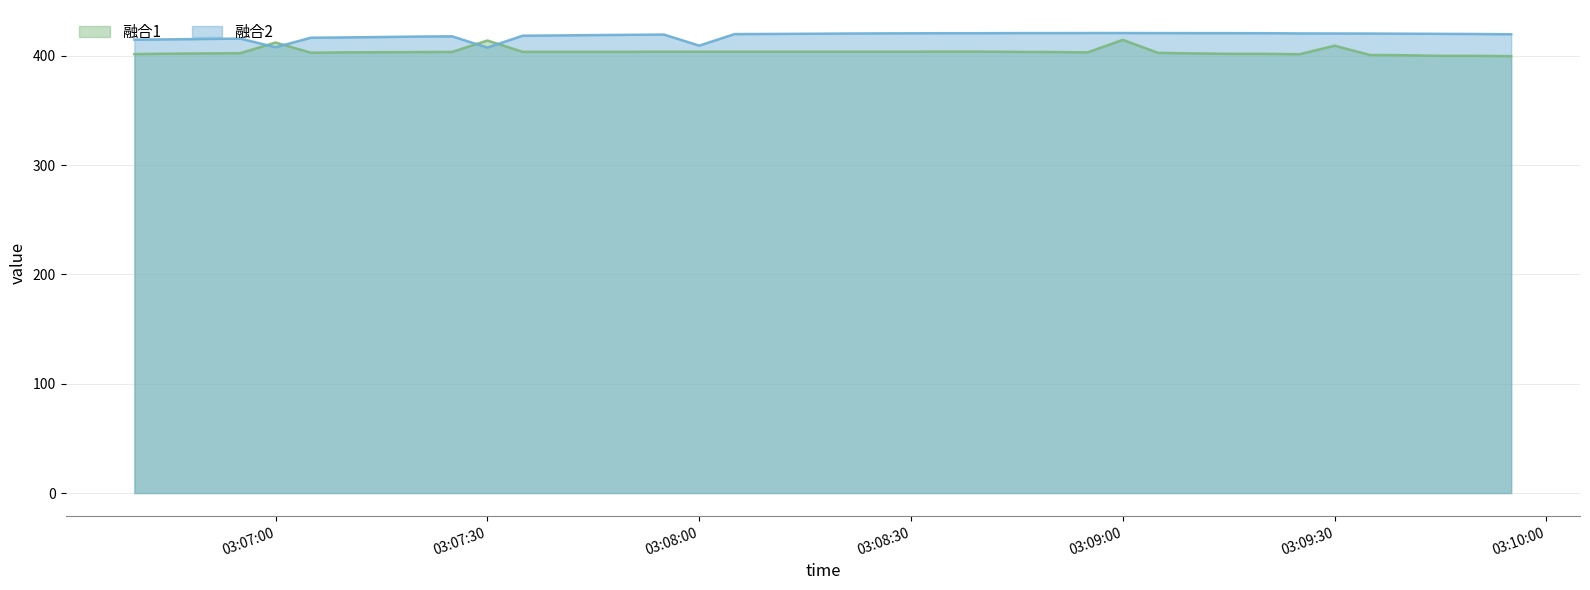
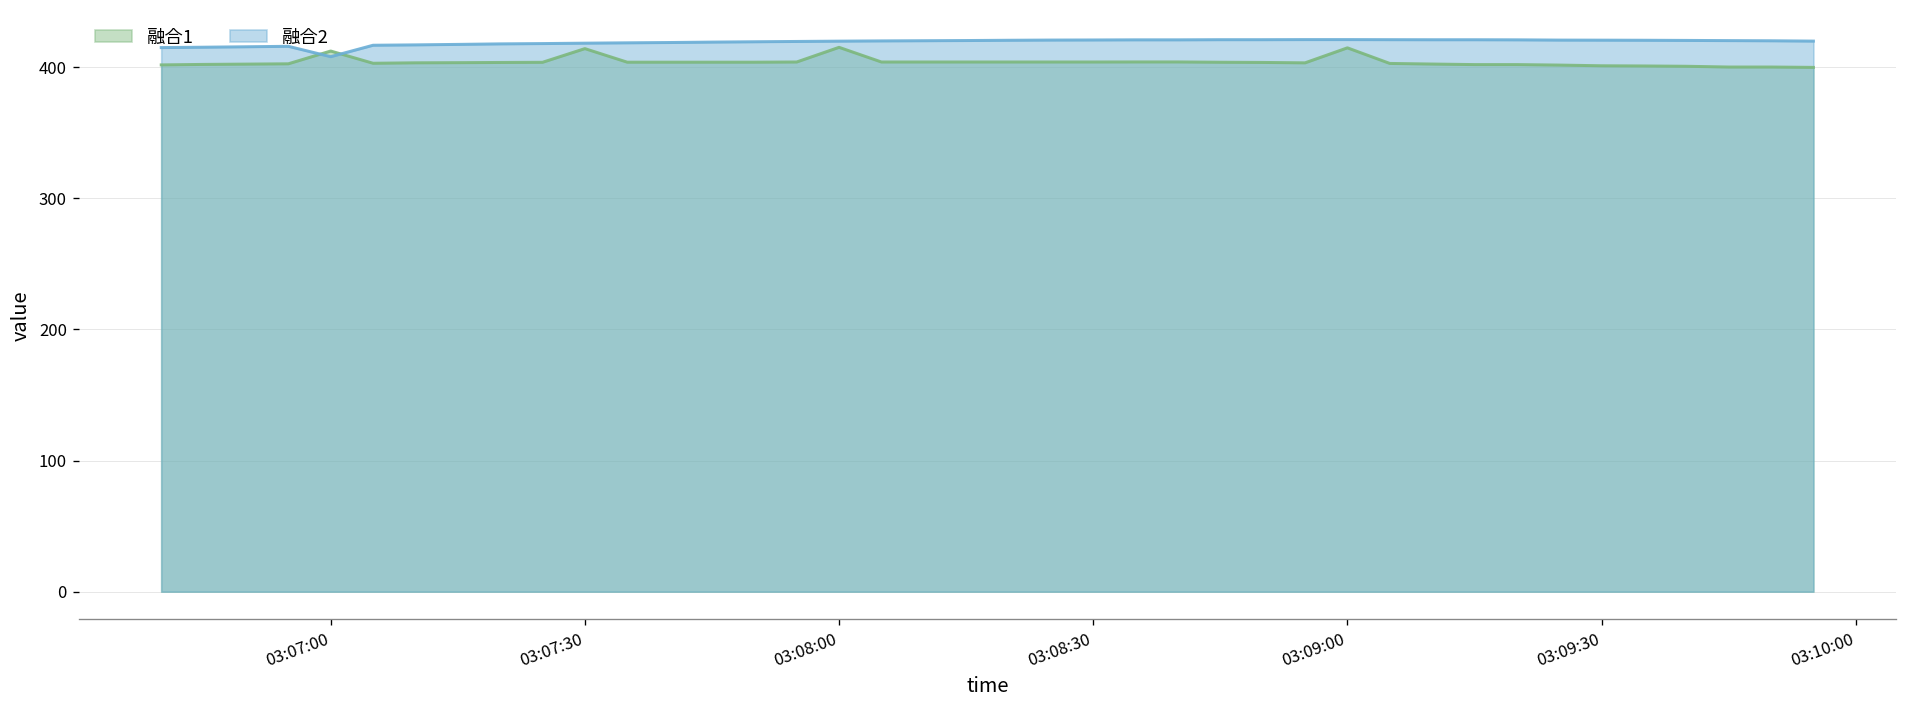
  {
    "融合1": {
      "03:07:00": 412,
      "03:07:30": 414,
-     "03:08:00": 404,
+     "03:08:00": 415,
      "03:08:30": 404,
      "03:09:00": 415,
-     "03:09:30": 409
+     "03:09:30": 401
    },
    "融合2": {
      "03:07:00": 408,
-     "03:07:30": 408,
-     "03:08:00": 409,
+     "03:07:30": 418,
+     "03:08:00": 420,
      "03:08:30": 421,
      "03:09:00": 421,
      "03:09:30": 420
    }
  }
